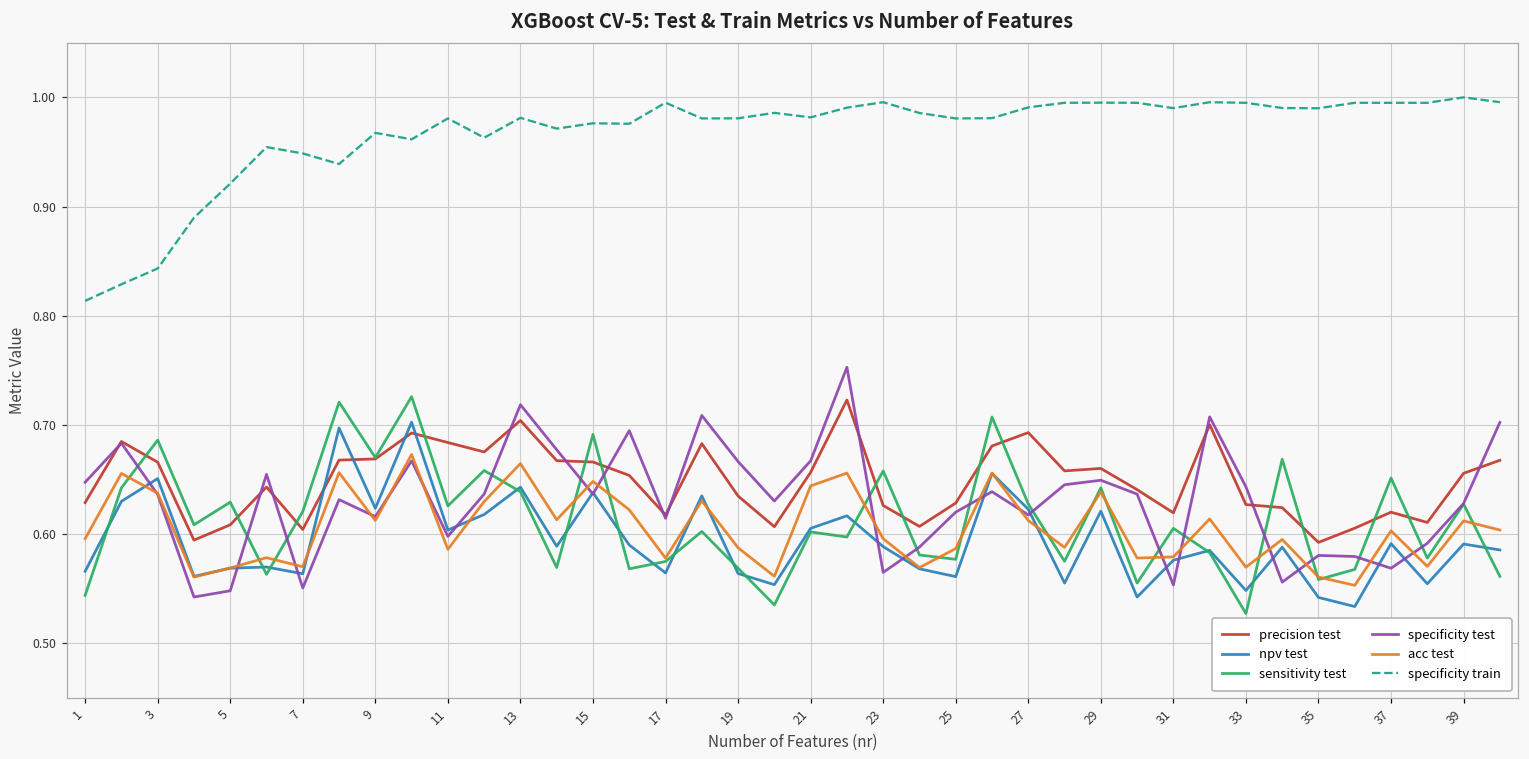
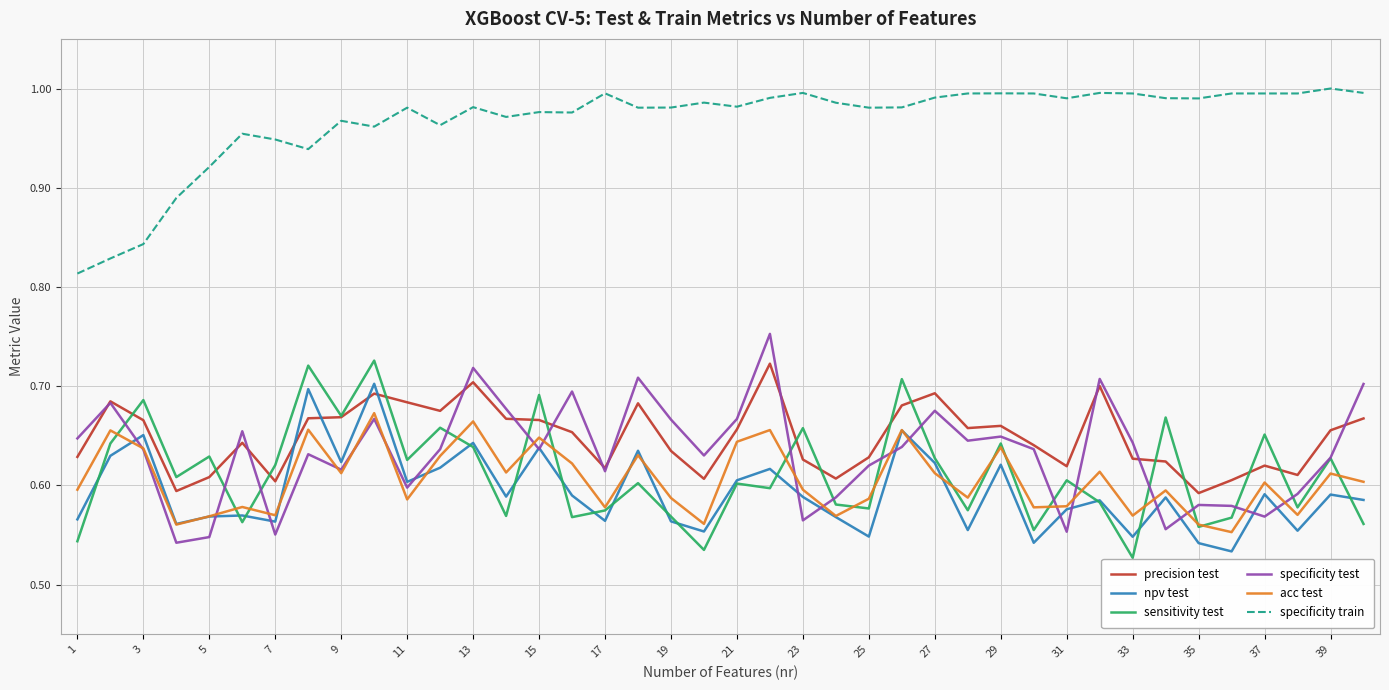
  {
    "precision test": {
      "1": 0.63,
      "3": 0.67,
      "5": 0.61,
      "7": 0.60,
      "11": 0.68,
      "13": 0.70,
      "15": 0.67,
      "17": 0.62,
      "19": 0.63,
      "21": 0.66,
      "23": 0.63,
      "25": 0.63,
      "27": 0.69,
      "29": 0.66,
      "31": 0.62,
      "33": 0.63,
      "35": 0.59,
      "37": 0.62,
      "39": 0.66
    },
    "npv test": {
      "1": 0.57,
      "3": 0.65,
      "7": 0.56,
      "9": 0.62,
      "11": 0.60,
      "13": 0.64,
      "17": 0.56,
      "19": 0.56,
      "21": 0.61,
      "23": 0.59,
-     "25": 0.56,
+     "25": 0.55,
      "27": 0.62,
      "29": 0.62,
      "31": 0.58,
      "33": 0.55,
      "35": 0.54,
      "37": 0.59,
      "39": 0.59
    },
    "specificity test": {
      "1": 0.65,
      "5": 0.55,
      "7": 0.55,
      "9": 0.62,
      "11": 0.60,
      "13": 0.72,
      "17": 0.61,
      "19": 0.67,
      "21": 0.67,
      "23": 0.56,
      "25": 0.62,
-     "27": 0.62,
+     "27": 0.68,
      "29": 0.65,
      "31": 0.55,
      "33": 0.64,
      "35": 0.58,
      "37": 0.57
    },
    "acc test": {
      "1": 0.60,
      "7": 0.57,
      "9": 0.61,
      "11": 0.59,
      "13": 0.66,
      "15": 0.65,
      "17": 0.58,
      "19": 0.59,
      "21": 0.64,
      "23": 0.60,
      "25": 0.59,
      "27": 0.61,
      "29": 0.64,
      "31": 0.58,
      "33": 0.57,
      "37": 0.60,
      "39": 0.61
    }
  }
